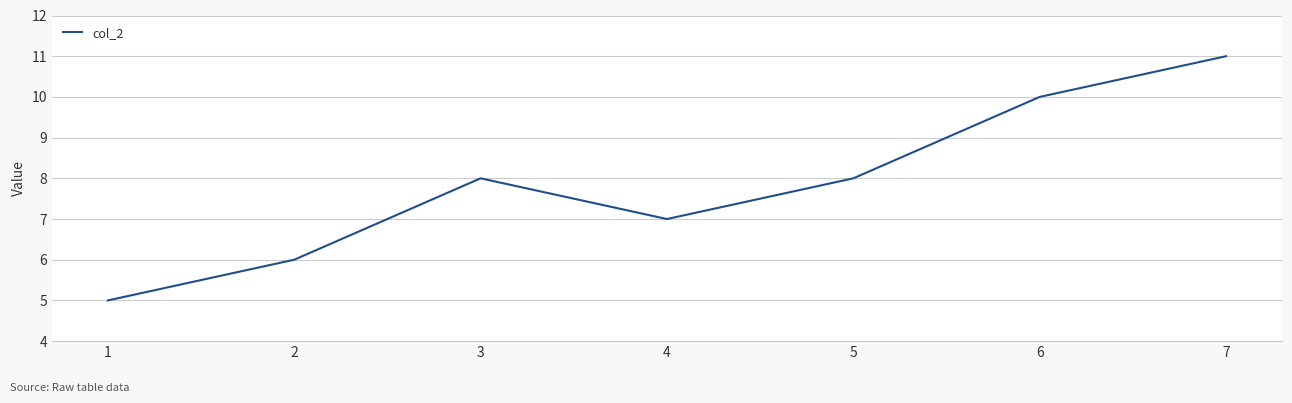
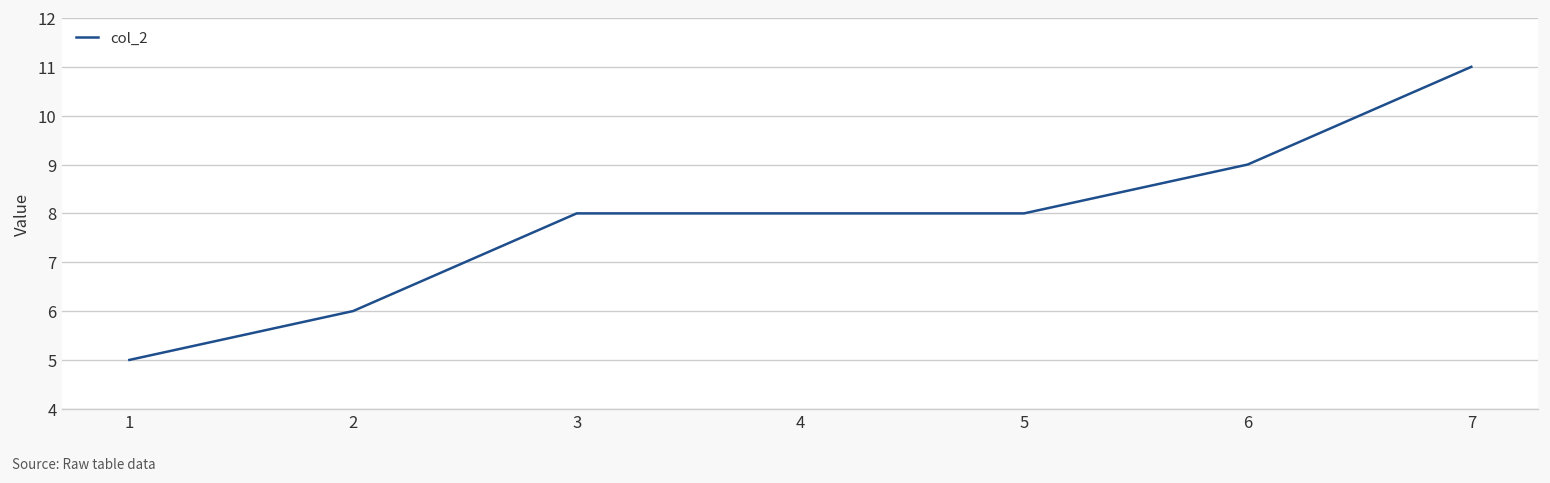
  {
    "1": 5,
    "2": 6,
    "3": 8,
-   "4": 7,
+   "4": 8,
    "5": 8,
-   "6": 10,
+   "6": 9,
    "7": 11
  }
